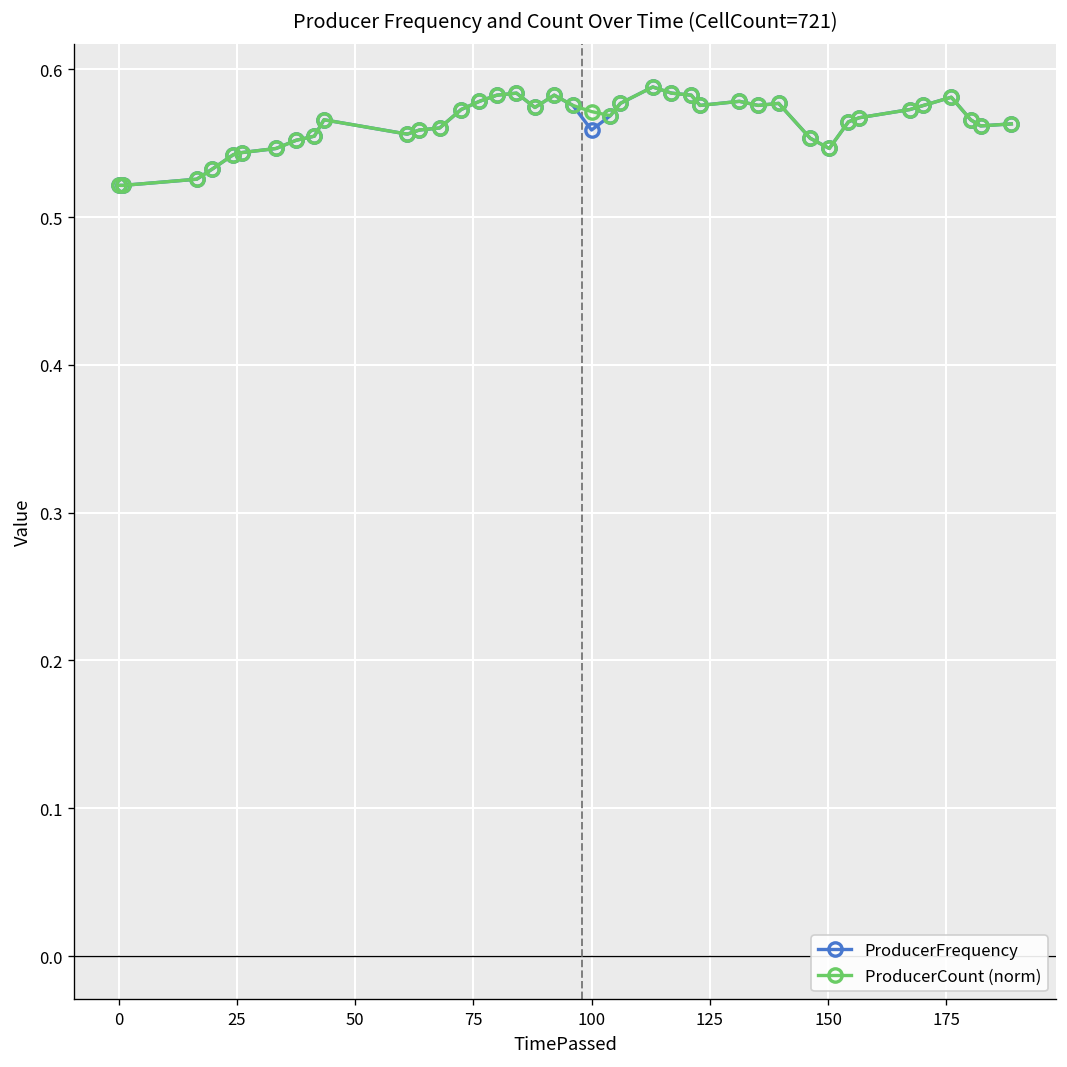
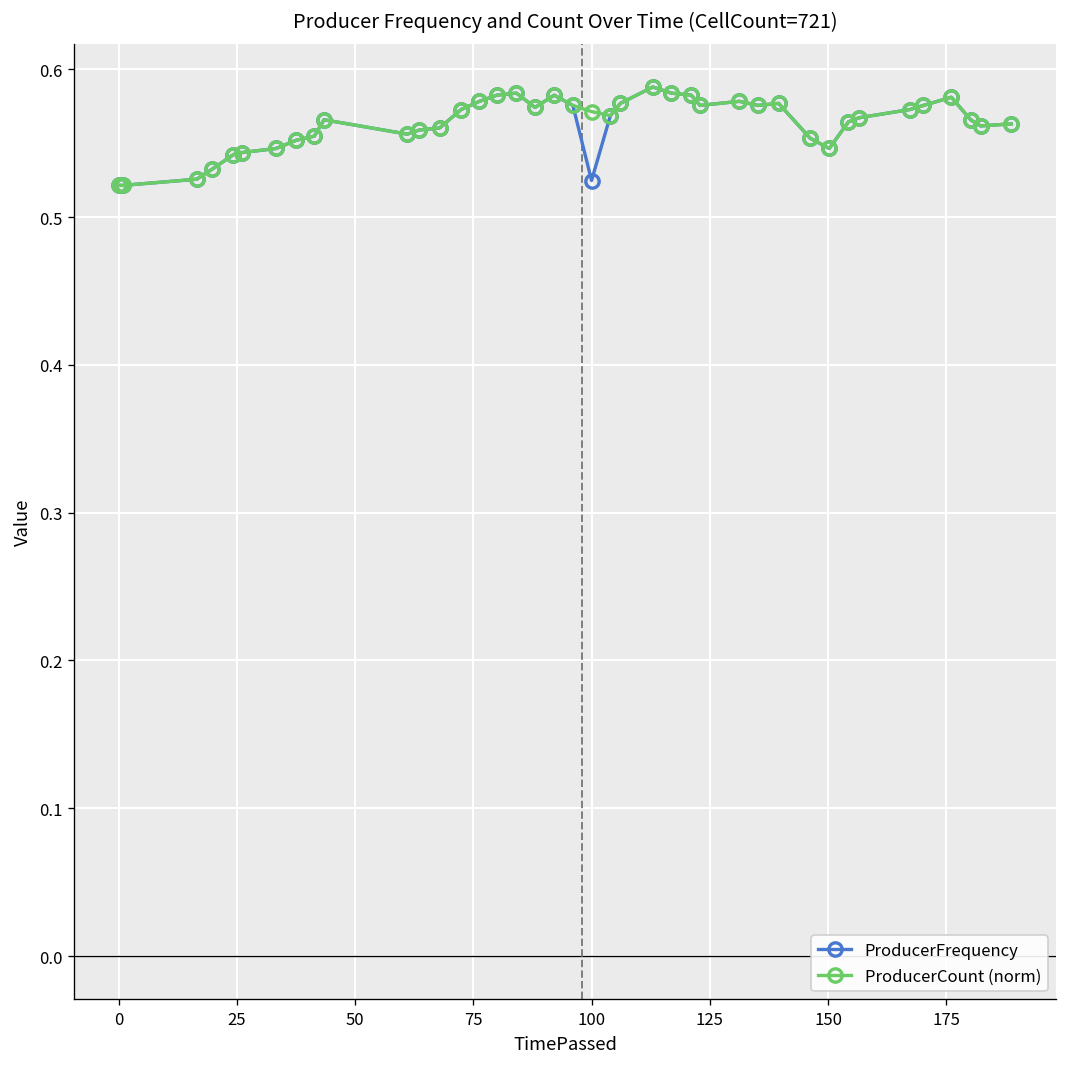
  {
    "ProducerFrequency": {
-     "100": 0.559
+     "100": 0.525
    },
    "ProducerCount (norm)": {
      "100": 0.571
    }
  }
